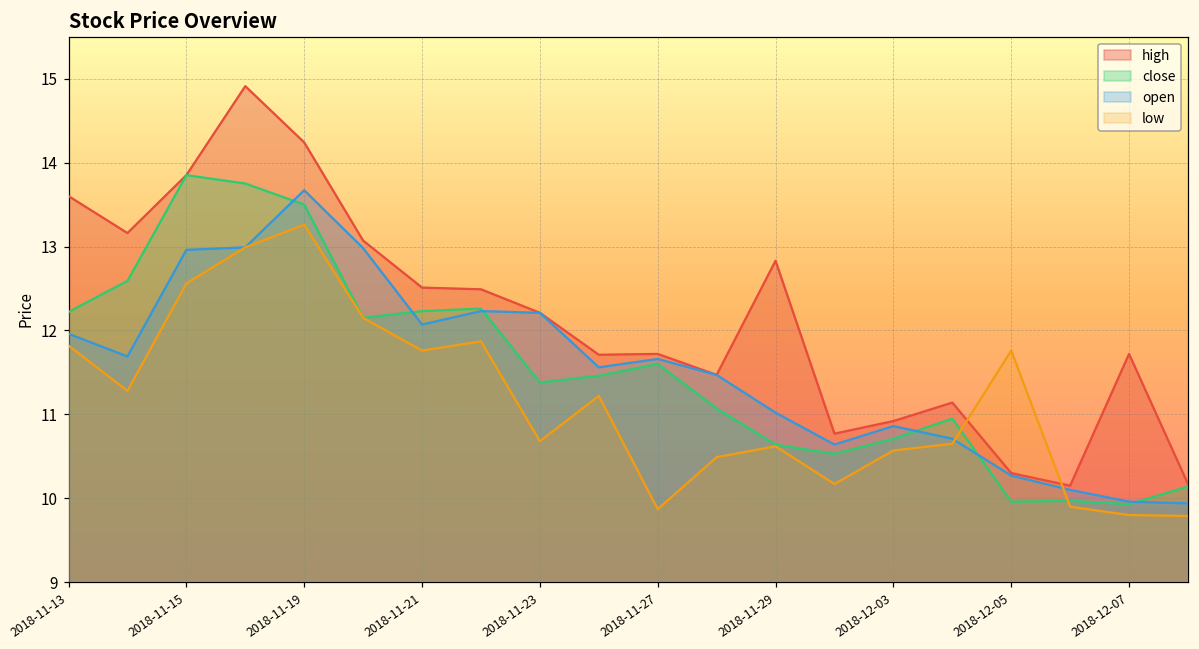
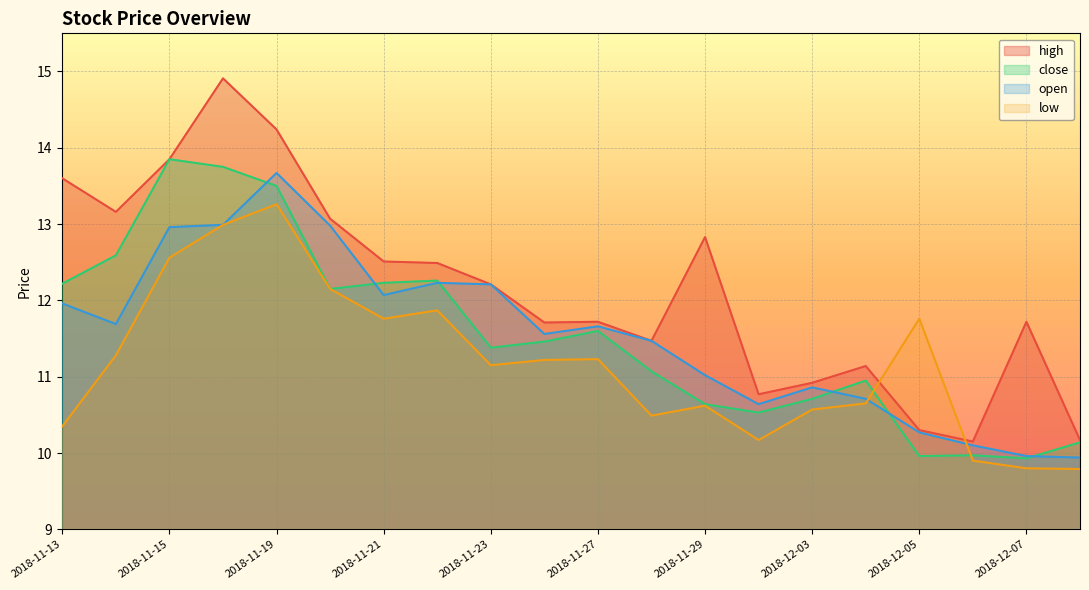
  {
    "high": {
      "2018-11-13": 13.6,
      "2018-11-19": 14.2,
      "2018-11-21": 12.5,
      "2018-11-27": 11.7,
      "2018-11-29": 12.8,
      "2018-12-03": 10.9,
      "2018-12-07": 11.7
    },
    "low": {
-     "2018-11-13": 11.8,
+     "2018-11-13": 10.4,
      "2018-11-15": 12.6,
      "2018-11-19": 13.3,
      "2018-11-21": 11.8,
-     "2018-11-23": 10.7,
-     "2018-11-27": 9.9,
+     "2018-11-23": 11.2,
+     "2018-11-27": 11.2,
      "2018-12-03": 10.6,
      "2018-12-05": 11.8,
      "2018-12-07": 9.8
    }
  }
